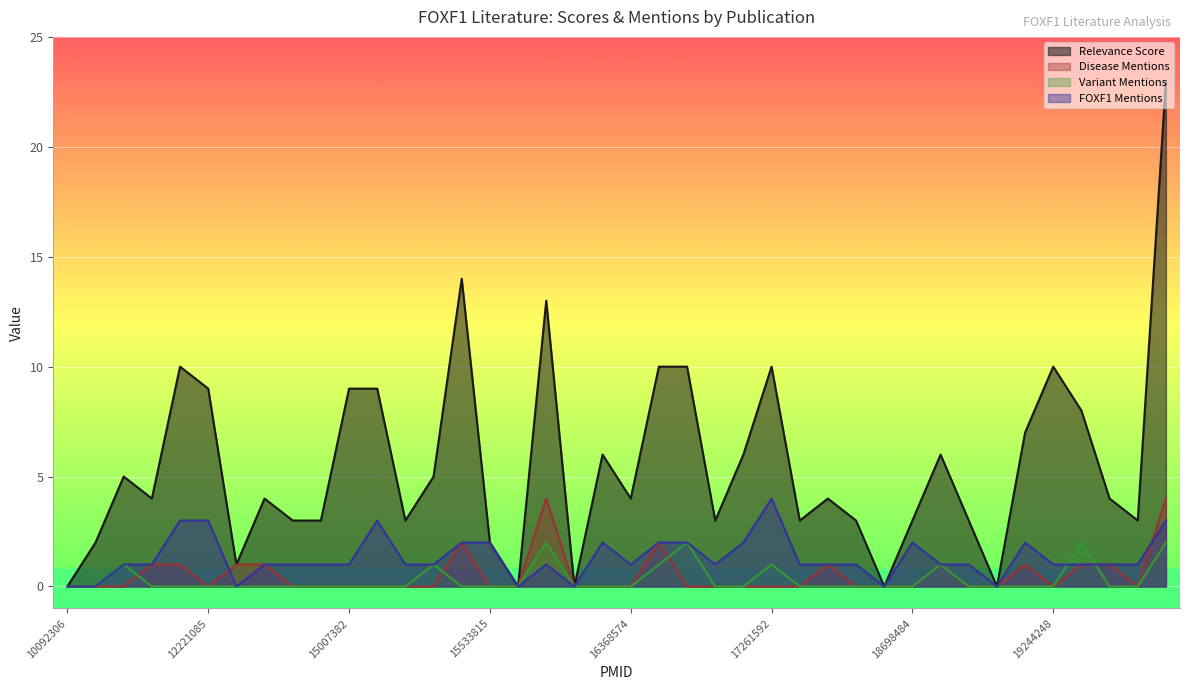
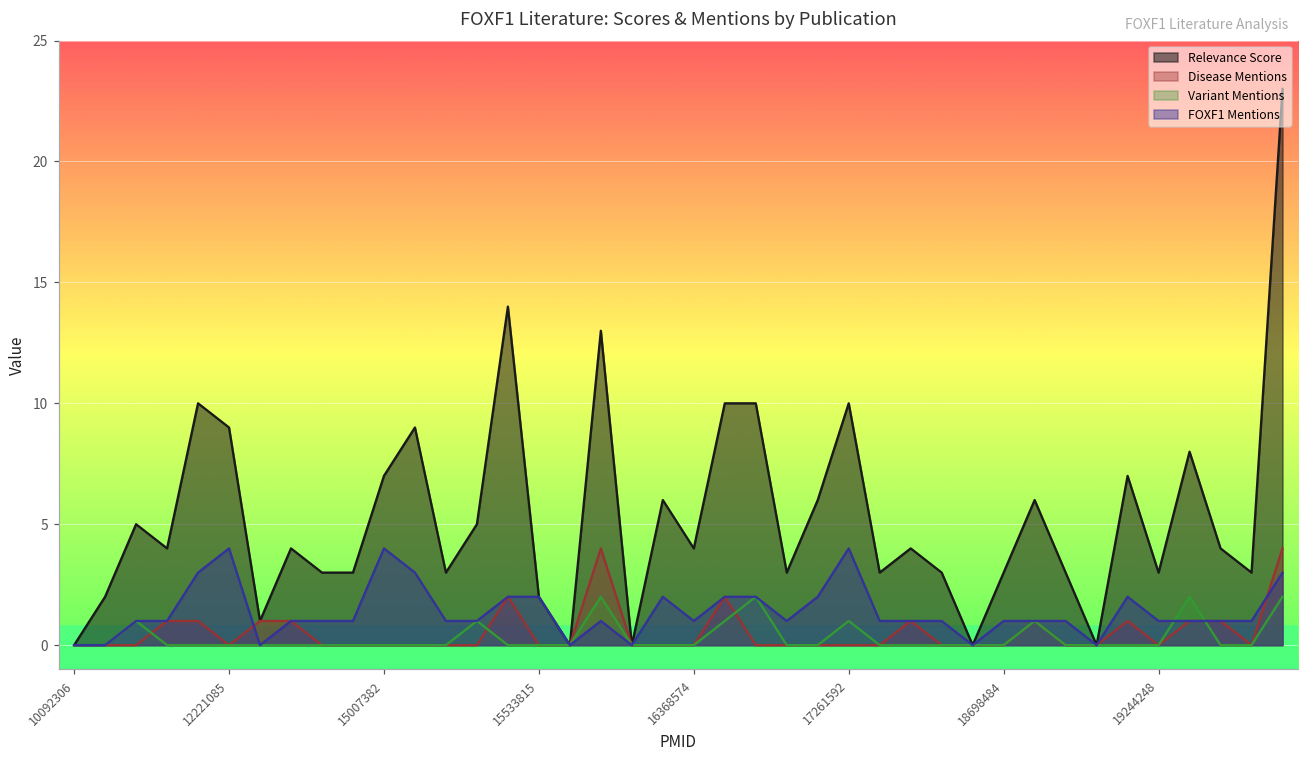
  {
    "Relevance Score": {
      "12221085": 9,
-     "15007382": 9,
+     "15007382": 7,
      "16368574": 4,
      "17261592": 10,
      "18698484": 3,
-     "19244248": 10
+     "19244248": 3
    },
    "Variant Mentions": {
      "17261592": 1
    },
    "FOXF1 Mentions": {
-     "12221085": 3,
-     "15007382": 1,
+     "12221085": 4,
+     "15007382": 4,
      "16368574": 1,
      "17261592": 4,
-     "18698484": 2,
+     "18698484": 1,
      "19244248": 1
    }
  }
